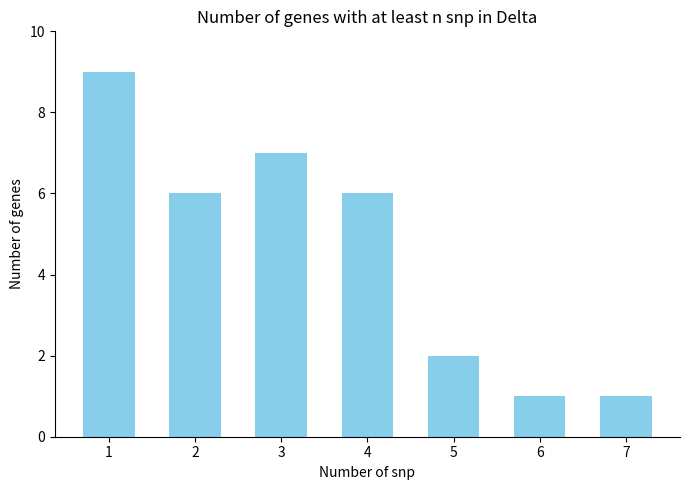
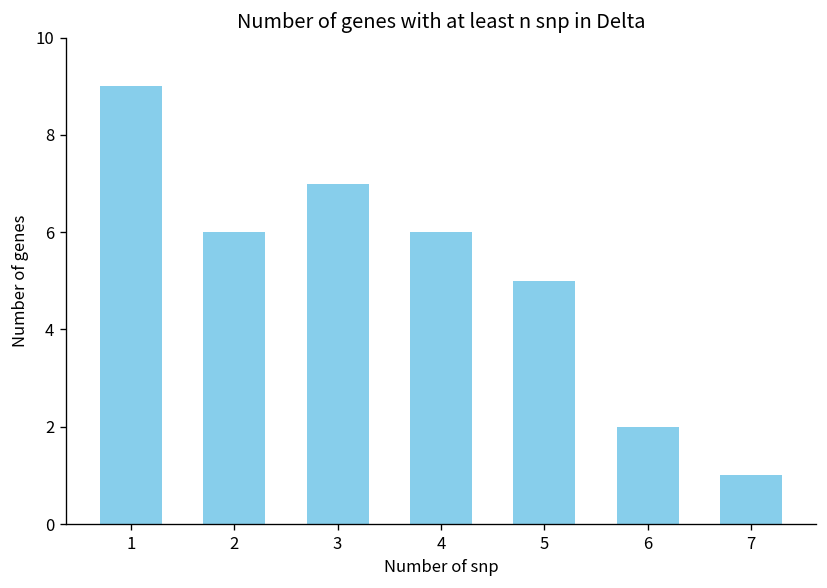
  {
    "1": 9,
    "2": 6,
    "3": 7,
    "4": 6,
-   "5": 2,
-   "6": 1,
+   "5": 5,
+   "6": 2,
    "7": 1
  }
